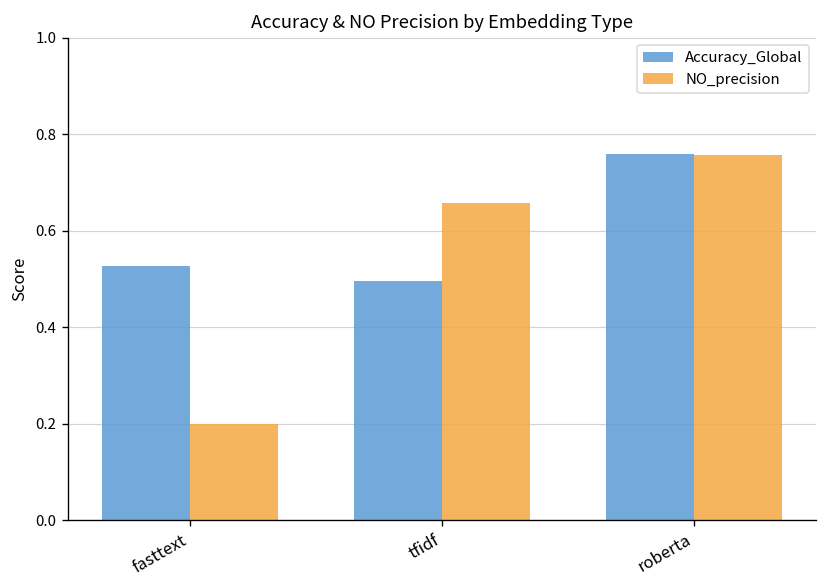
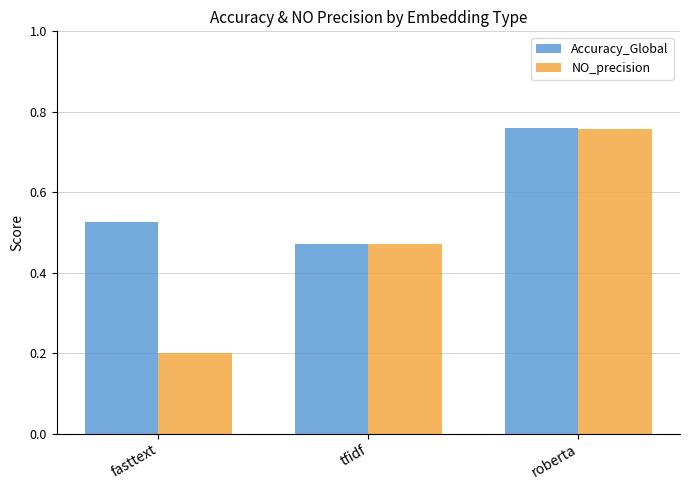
  {
    "Accuracy_Global": {
      "fasttext": 0.53,
-     "tfidf": 0.50,
+     "tfidf": 0.47,
      "roberta": 0.76
    },
    "NO_precision": {
      "fasttext": 0.20,
-     "tfidf": 0.66,
+     "tfidf": 0.47,
      "roberta": 0.76
    }
  }
